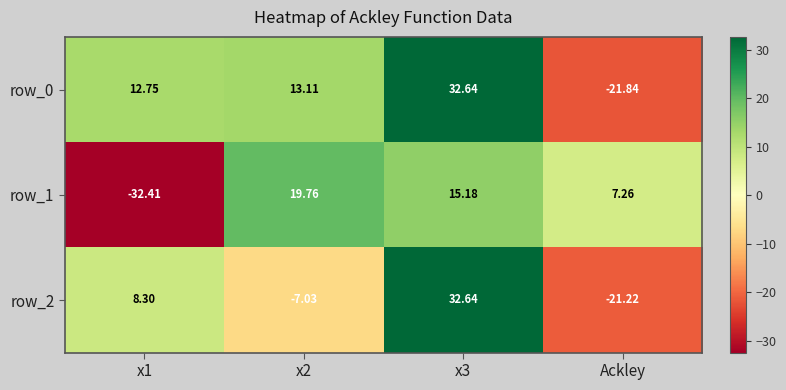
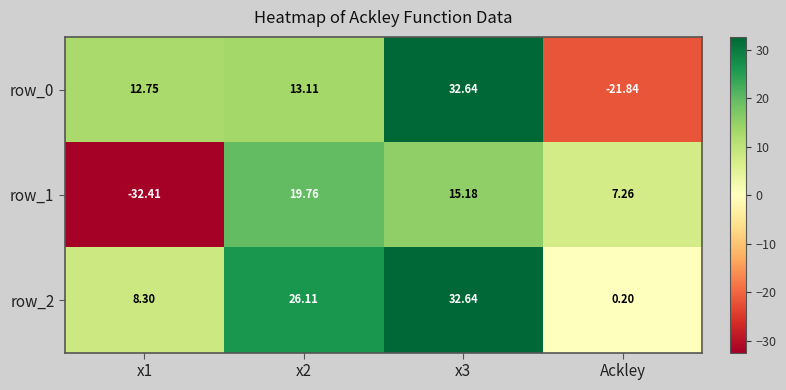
  {
    "row_0": {
      "x1": 12.75,
      "x2": 13.11,
      "x3": 32.64,
      "Ackley": -21.84
    },
    "row_1": {
      "x1": -32.41,
      "x2": 19.76,
      "x3": 15.18,
      "Ackley": 7.26
    },
    "row_2": {
      "x1": 8.30,
-     "x2": -7.03,
+     "x2": 26.11,
      "x3": 32.64,
-     "Ackley": -21.22
+     "Ackley": 0.20
    }
  }
